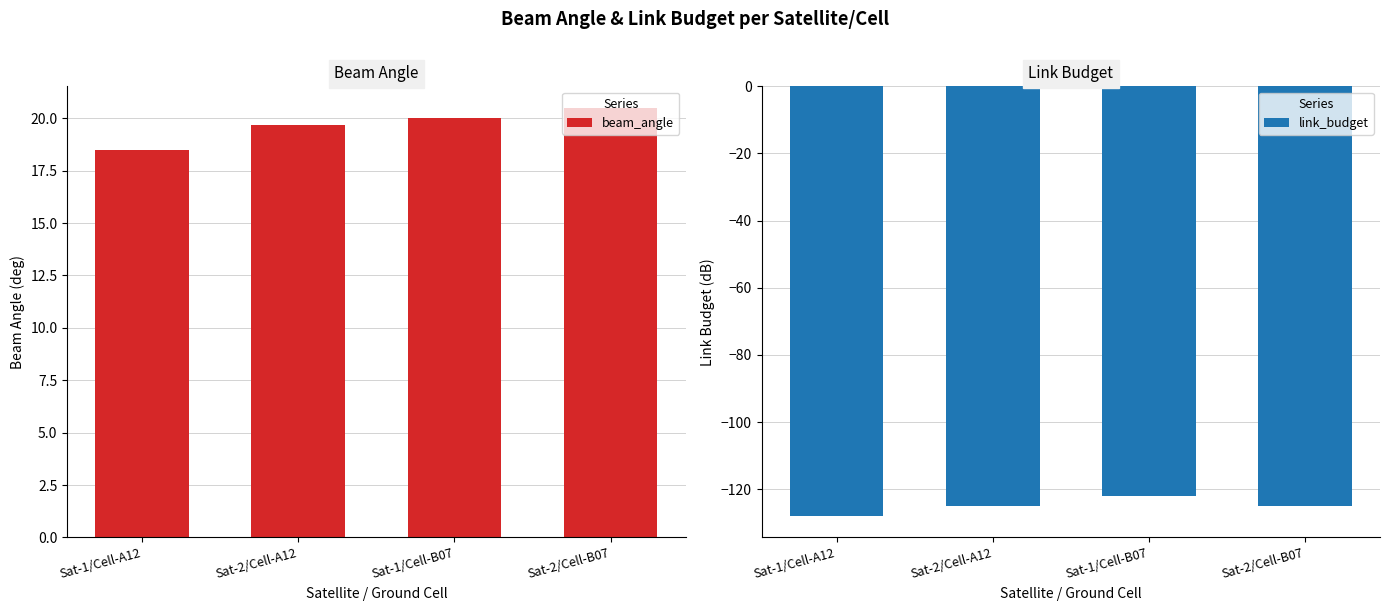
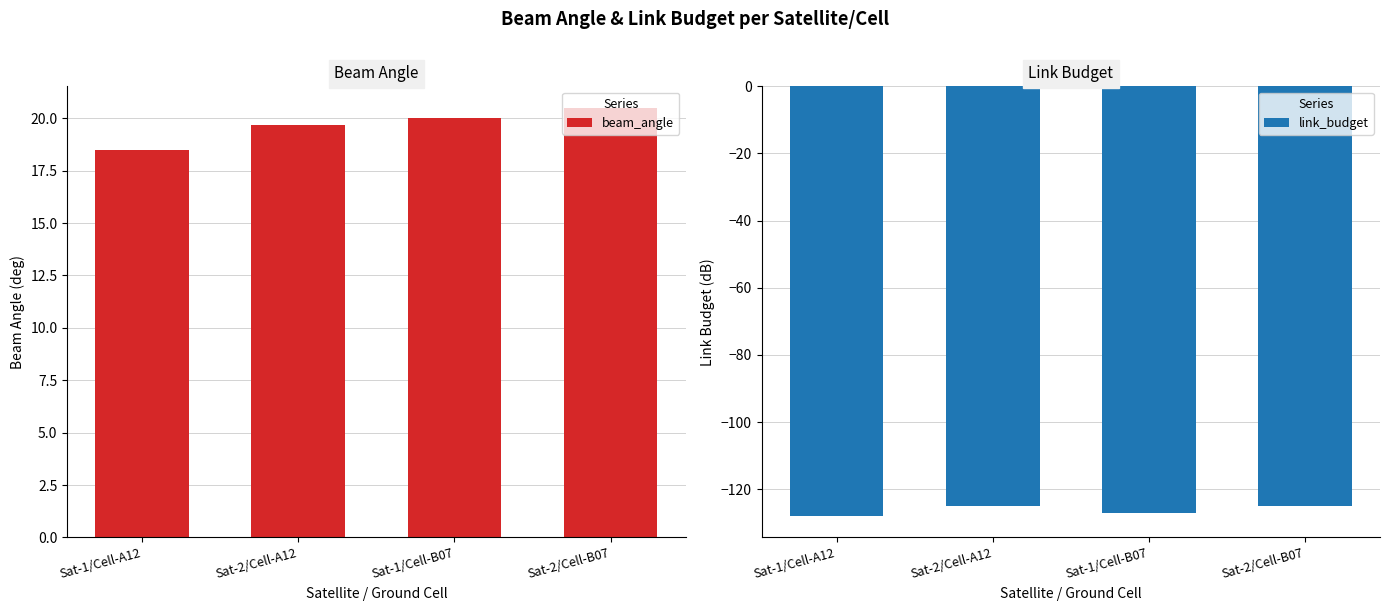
  {
    "Beam Angle": {
      "Sat-1/Cell-A12": 18.5,
      "Sat-2/Cell-A12": 19.7,
      "Sat-1/Cell-B07": 20.0
    },
    "Link Budget": {
      "Sat-1/Cell-A12": -128,
      "Sat-2/Cell-A12": -125,
-     "Sat-1/Cell-B07": -122,
+     "Sat-1/Cell-B07": -127,
      "Sat-2/Cell-B07": -125
    }
  }
